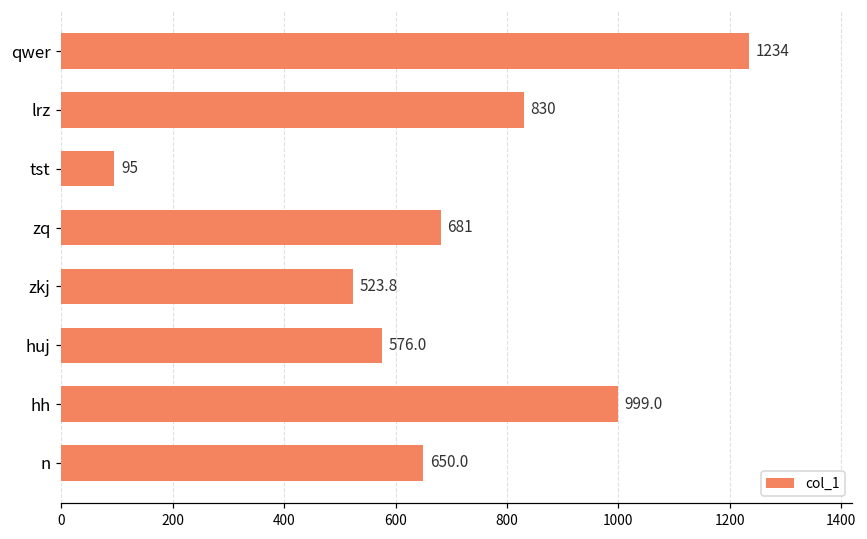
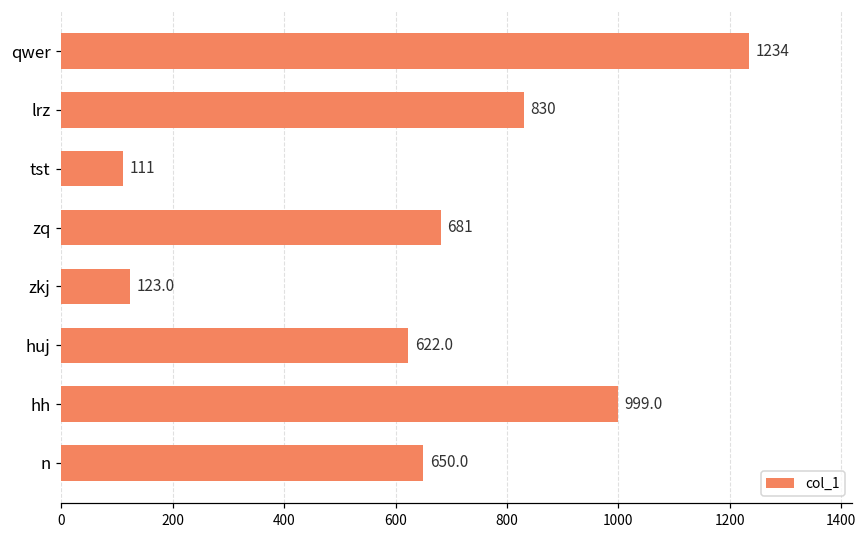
  {
    "qwer": 1234,
    "lrz": 830,
-   "tst": 95,
+   "tst": 111,
    "zq": 681,
-   "zkj": 523.8,
-   "huj": 576.0,
+   "zkj": 123.0,
+   "huj": 622.0,
    "hh": 999.0,
    "n": 650.0
  }
